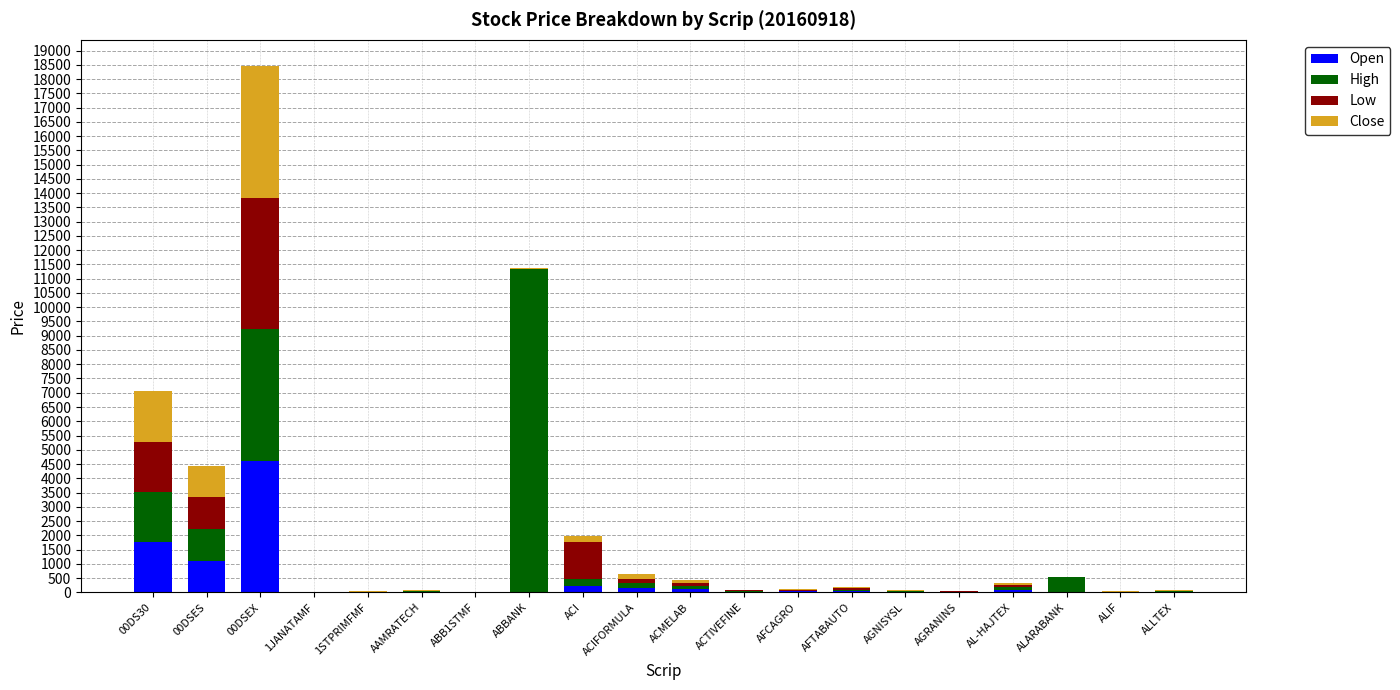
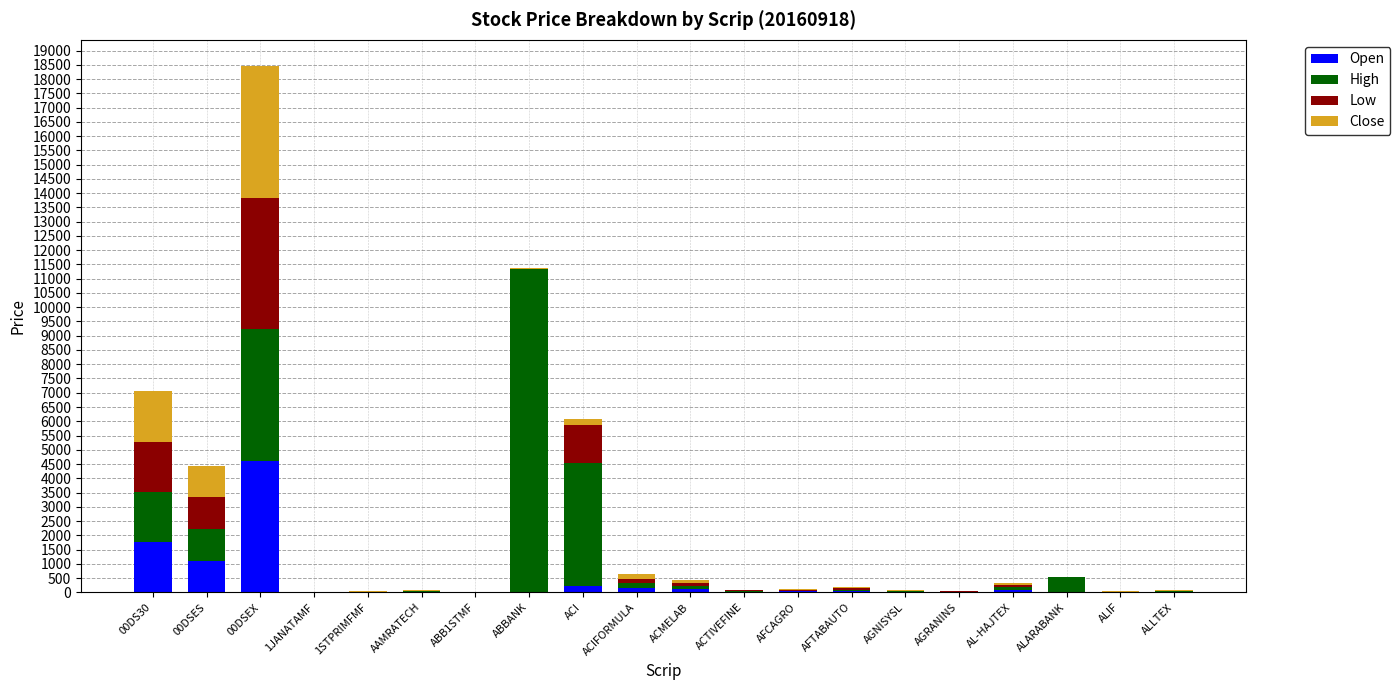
  {
    "Open": {
      "00DS30": 1800,
      "00DSES": 1100,
      "00DSEX": 4600,
      "ACI": 200,
      "ACIFORMULA": 200,
      "ACMELAB": 100
    },
    "High": {
      "00DS30": 1800,
      "00DSES": 1100,
      "00DSEX": 4600,
      "ABBANK": 11300,
-     "ACI": 200,
+     "ACI": 4300,
      "ACIFORMULA": 200,
      "ACMELAB": 100,
      "ALARABANK": 500
    },
    "Low": {
      "00DS30": 1800,
      "00DSES": 1100,
      "00DSEX": 4600,
      "ACI": 1300,
      "ACIFORMULA": 200,
      "ACMELAB": 100
    },
    "Close": {
      "00DS30": 1800,
      "00DSES": 1100,
      "00DSEX": 4600,
      "ACI": 200,
      "ACIFORMULA": 200,
      "ACMELAB": 100
    }
  }
